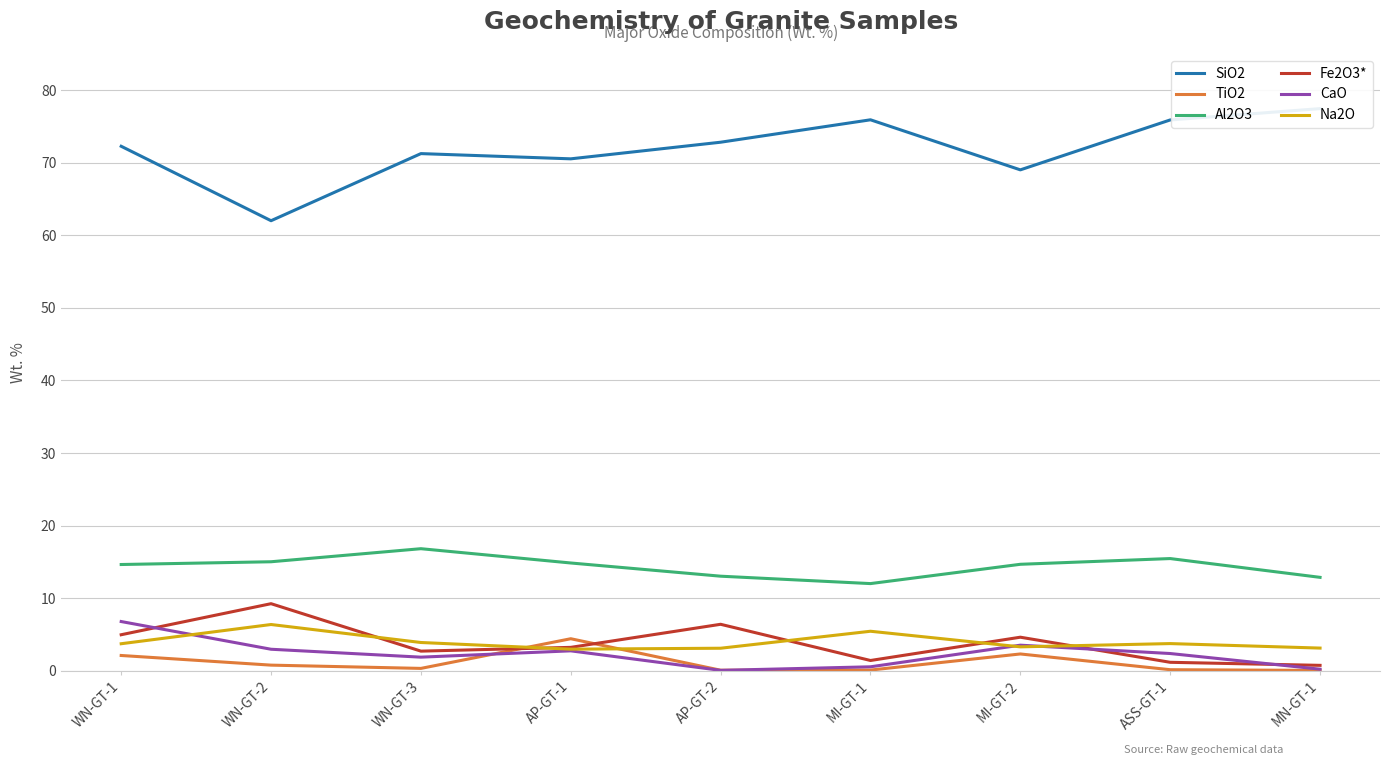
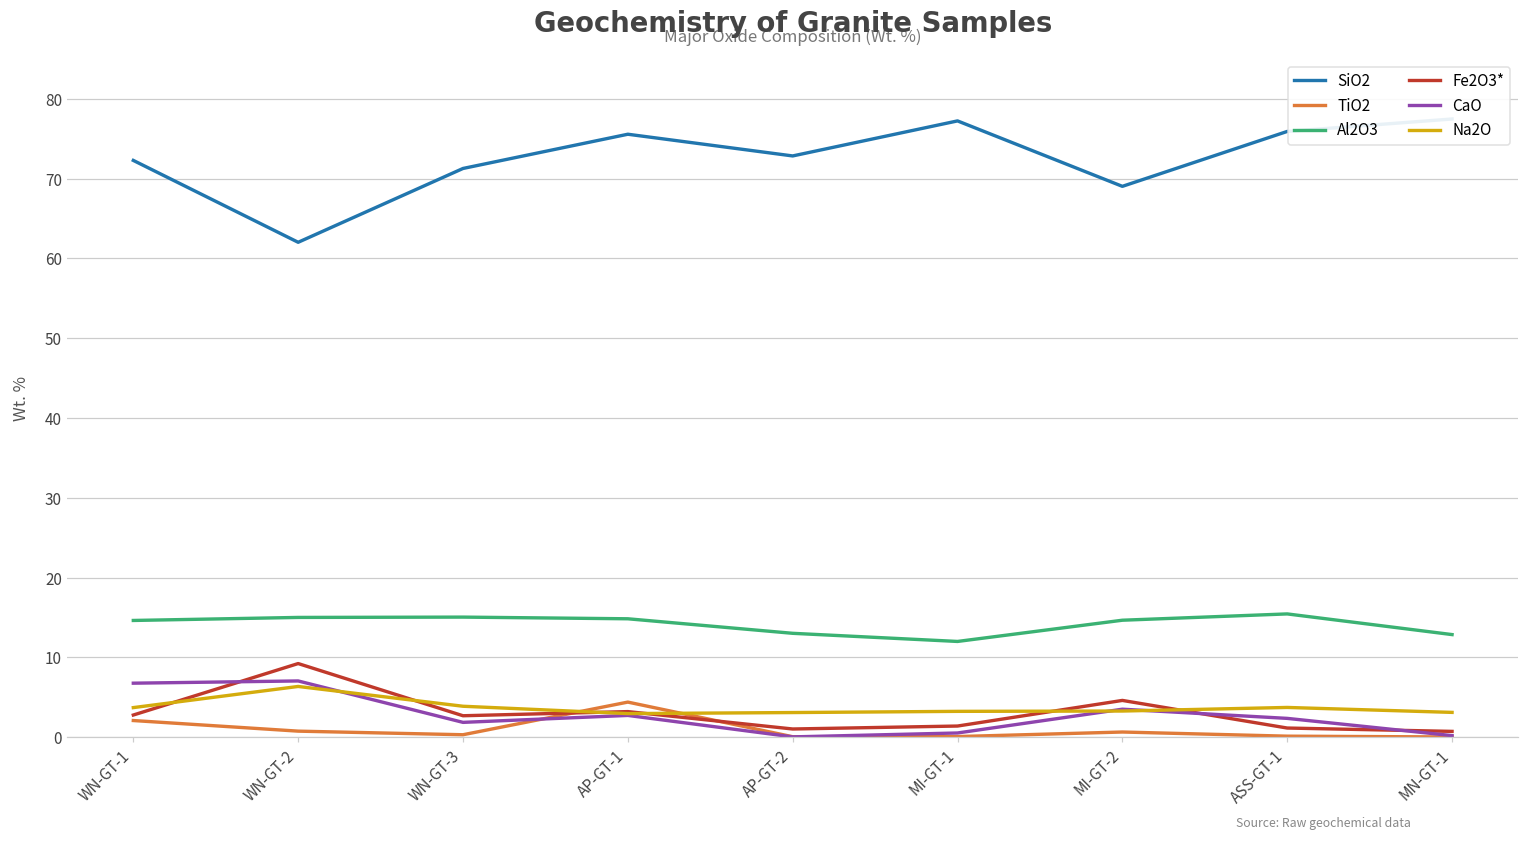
  {
    "SiO2": {
      "WN-GT-1": 72,
      "WN-GT-2": 62,
      "WN-GT-3": 71,
-     "AP-GT-1": 71,
+     "AP-GT-1": 76,
      "AP-GT-2": 73,
-     "MI-GT-1": 76,
+     "MI-GT-1": 77,
      "MI-GT-2": 69,
      "ASS-GT-1": 76
    },
    "TiO2": {
      "WN-GT-1": 2,
      "WN-GT-2": 1,
      "WN-GT-3": 0,
      "AP-GT-1": 4,
      "MI-GT-1": 0,
-     "MI-GT-2": 2,
+     "MI-GT-2": 1,
      "ASS-GT-1": 0
    },
    "Al2O3": {
      "WN-GT-1": 15,
      "WN-GT-2": 15,
-     "WN-GT-3": 17,
+     "WN-GT-3": 15,
      "AP-GT-1": 15,
      "AP-GT-2": 13,
      "MI-GT-1": 12,
      "MI-GT-2": 15,
      "ASS-GT-1": 15,
      "MN-GT-1": 13
    },
    "Fe2O3*": {
-     "WN-GT-1": 5,
+     "WN-GT-1": 3,
      "WN-GT-2": 9,
      "WN-GT-3": 3,
-     "AP-GT-2": 6,
+     "AP-GT-2": 1,
      "MI-GT-1": 1,
      "MI-GT-2": 5,
      "ASS-GT-1": 1,
      "MN-GT-1": 1
    },
    "CaO": {
      "WN-GT-1": 7,
-     "WN-GT-2": 3,
+     "WN-GT-2": 7,
      "WN-GT-3": 2,
      "MI-GT-1": 1,
      "ASS-GT-1": 2
    },
    "Na2O": {
      "WN-GT-1": 4,
      "WN-GT-2": 6,
      "WN-GT-3": 4,
      "AP-GT-2": 3,
-     "MI-GT-1": 5,
+     "MI-GT-1": 3,
      "ASS-GT-1": 4,
      "MN-GT-1": 3
    }
  }
